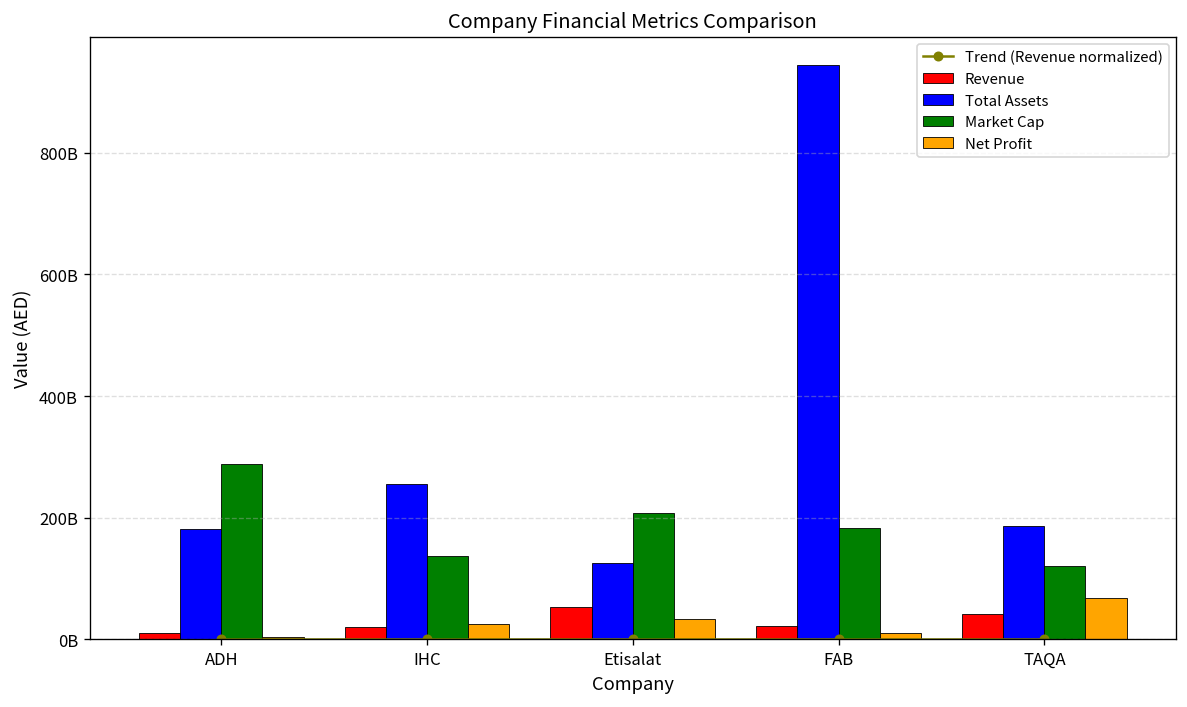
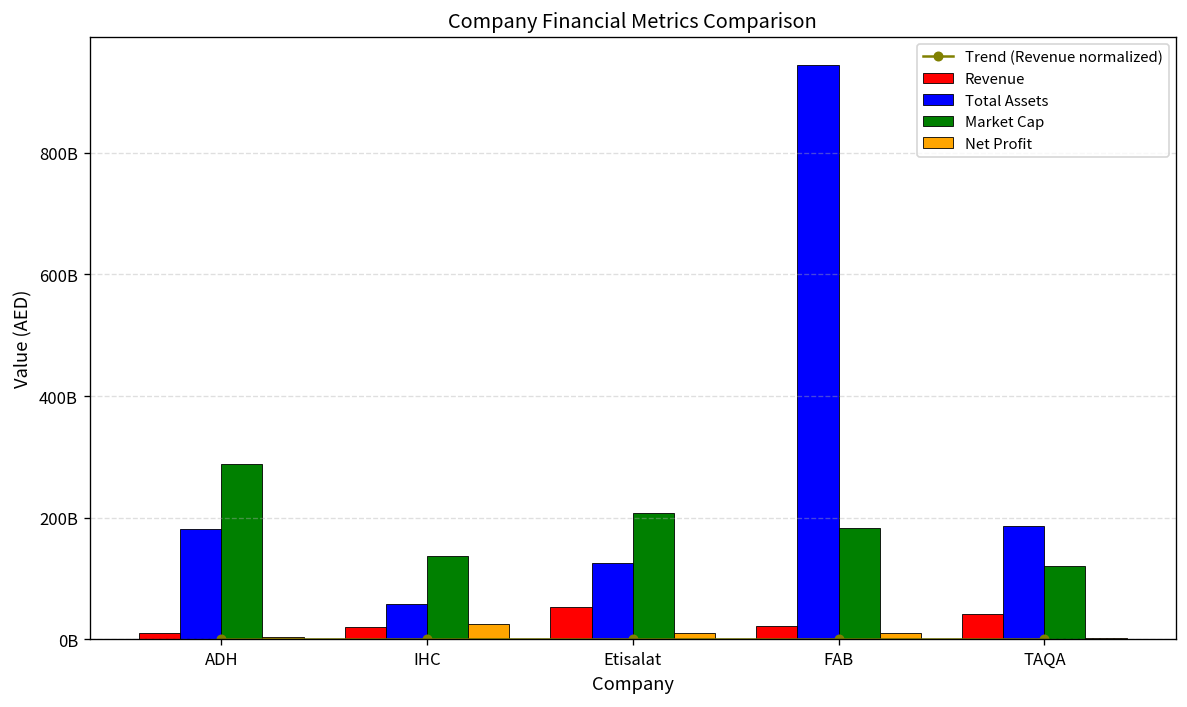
  {
    "Revenue": {
      "ADH": 10000000000,
      "IHC": 20000000000,
      "Etisalat": 50000000000,
      "FAB": 20000000000,
      "TAQA": 40000000000
    },
    "Trend (Revenue normalized)": {
      "ADH": 0,
      "IHC": 0,
      "Etisalat": 0,
      "FAB": 0,
      "TAQA": 0
    },
    "Total Assets": {
      "ADH": 180000000000,
-     "IHC": 260000000000,
+     "IHC": 60000000000,
      "Etisalat": 130000000000,
      "FAB": 940000000000,
      "TAQA": 190000000000
    },
    "Market Cap": {
      "ADH": 290000000000,
      "IHC": 140000000000,
      "Etisalat": 210000000000,
      "FAB": 180000000000,
      "TAQA": 120000000000
    },
    "Net Profit": {
      "IHC": 30000000000,
-     "Etisalat": 30000000000,
+     "Etisalat": 10000000000,
      "FAB": 10000000000,
-     "TAQA": 70000000000
+     "TAQA": 0
    }
  }
